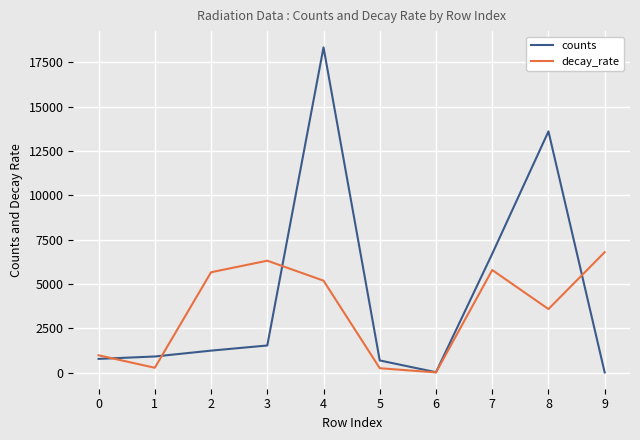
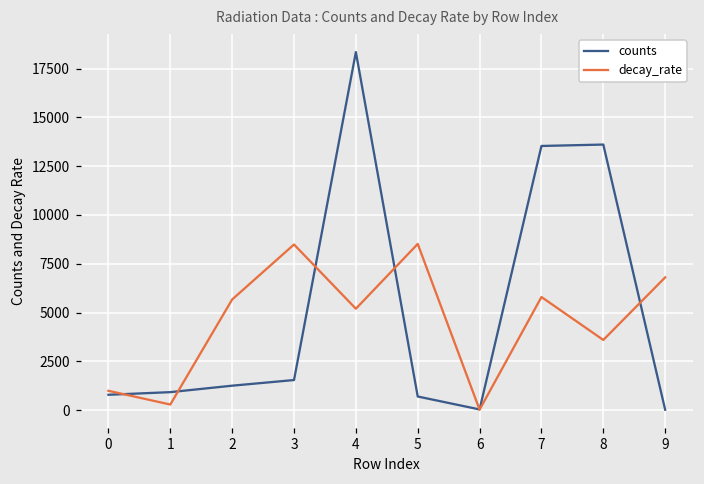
  {
    "counts": {
      "0": 800,
      "1": 900,
      "2": 1200,
      "3": 1500,
      "4": 18300,
      "5": 700,
-     "7": 6700,
+     "7": 13500,
      "8": 13600,
      "9": 0
    },
    "decay_rate": {
      "0": 1000,
      "1": 300,
      "2": 5700,
-     "3": 6300,
+     "3": 8500,
      "4": 5200,
-     "5": 300,
+     "5": 8500,
      "7": 5800,
      "8": 3600,
      "9": 6800
    }
  }
